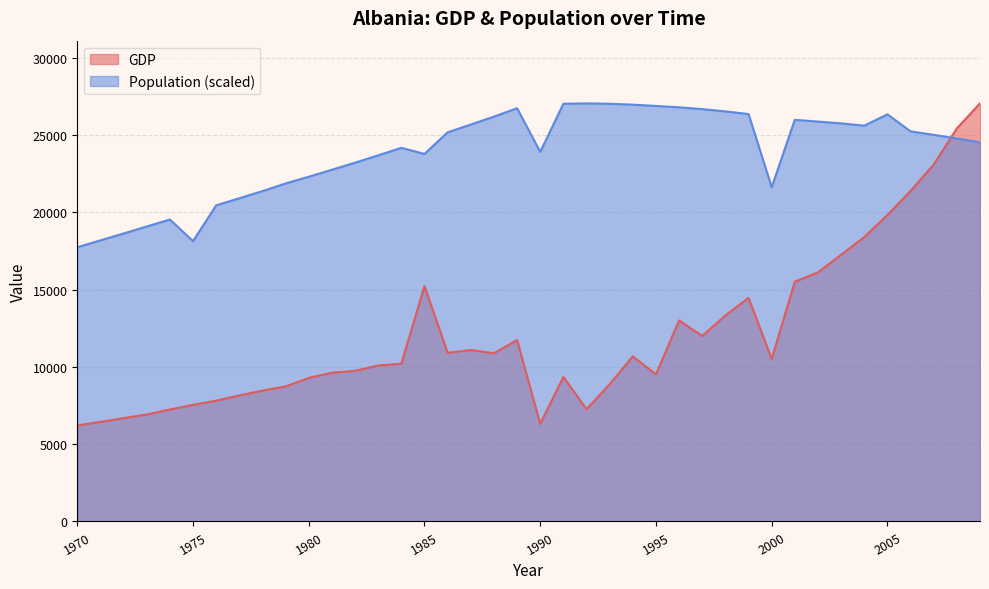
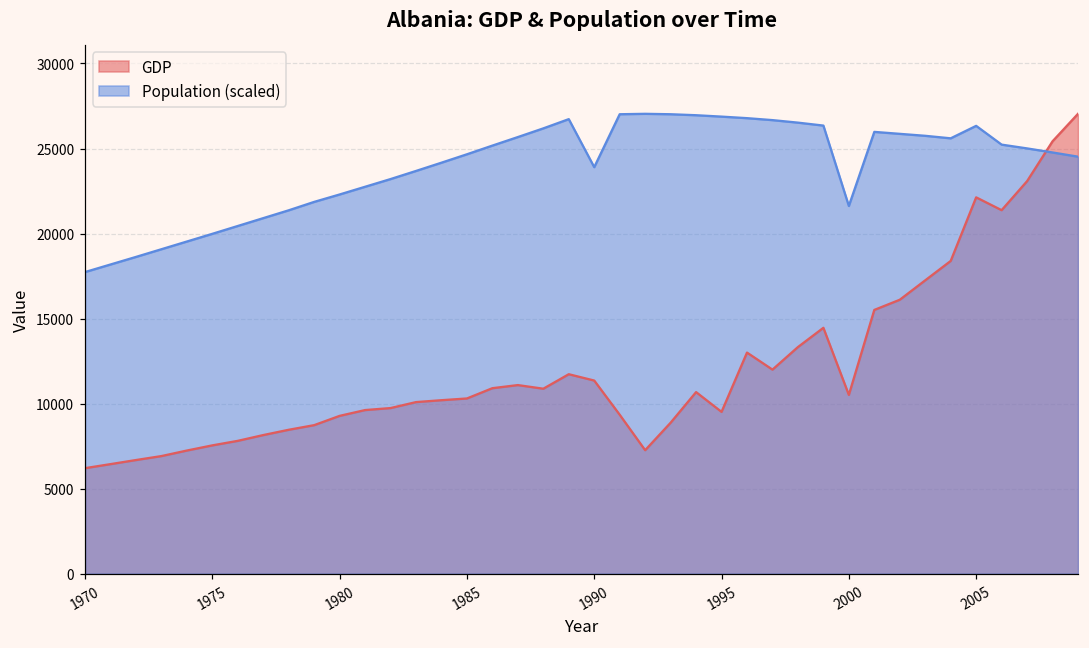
  {
    "GDP": {
      "1970": 6200,
      "1975": 7500,
      "1980": 9300,
-     "1985": 15200,
-     "1990": 6300,
+     "1985": 10300,
+     "1990": 11400,
      "1995": 9500,
      "2000": 10500,
-     "2005": 19800
+     "2005": 22100
    },
    "Population (scaled)": {
      "1970": 17700,
-     "1975": 18100,
+     "1975": 20000,
      "1980": 22300,
-     "1985": 23800,
+     "1985": 24700,
      "1990": 23900,
      "1995": 26900,
      "2000": 21600,
      "2005": 26300
    }
  }
